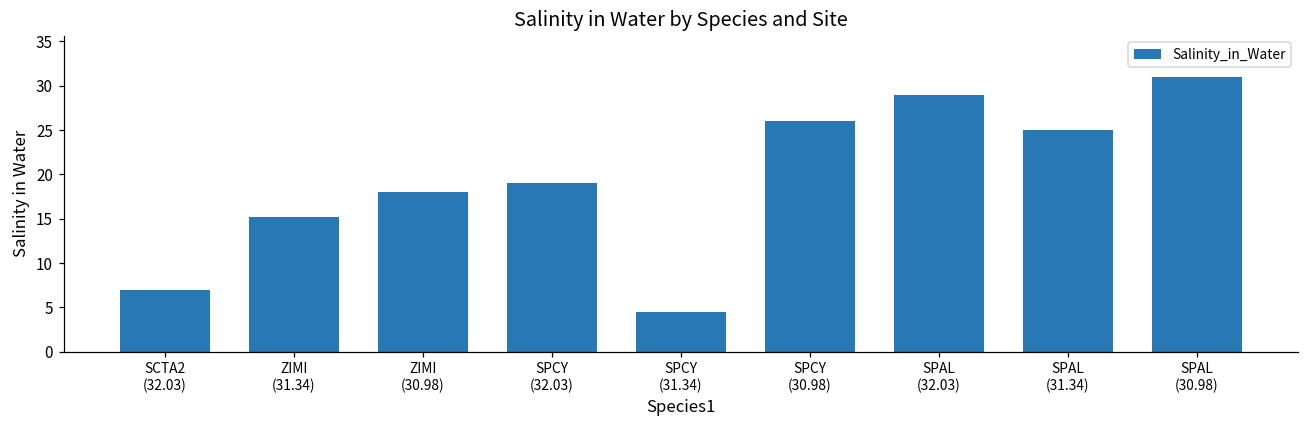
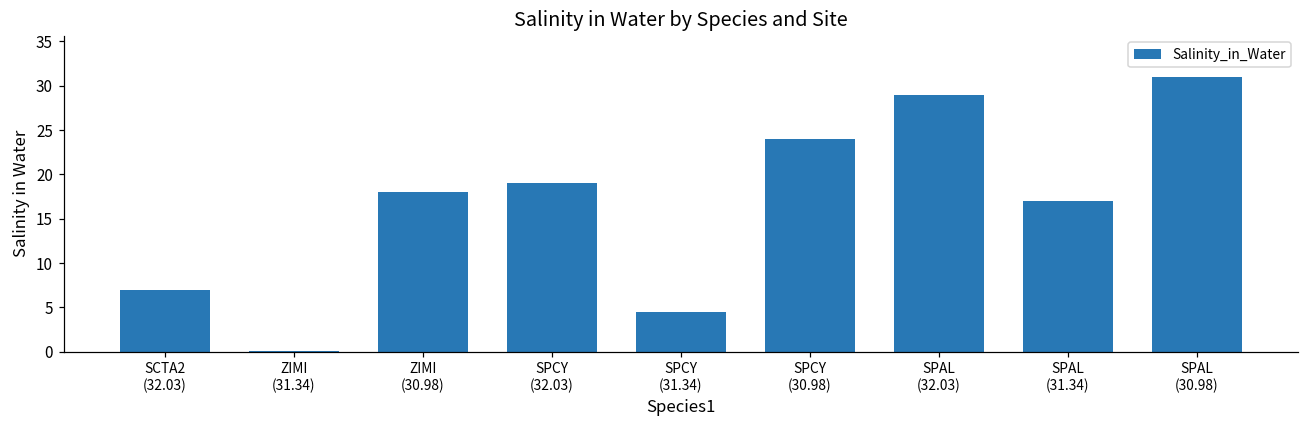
  {
    "SCTA2 (32.03)": 7,
-   "ZIMI (31.34)": 15,
+   "ZIMI (31.34)": 0,
    "ZIMI (30.98)": 18,
    "SPCY (32.03)": 19,
    "SPCY (31.34)": 5,
-   "SPCY (30.98)": 26,
+   "SPCY (30.98)": 24,
    "SPAL (32.03)": 29,
-   "SPAL (31.34)": 25,
+   "SPAL (31.34)": 17,
    "SPAL (30.98)": 31
  }
